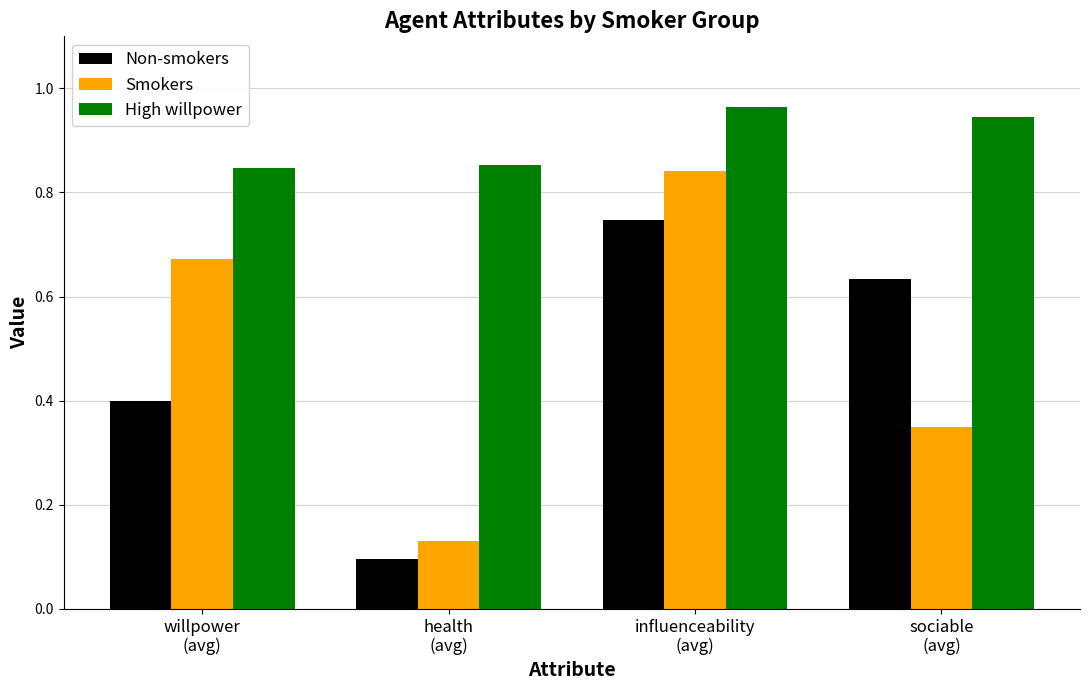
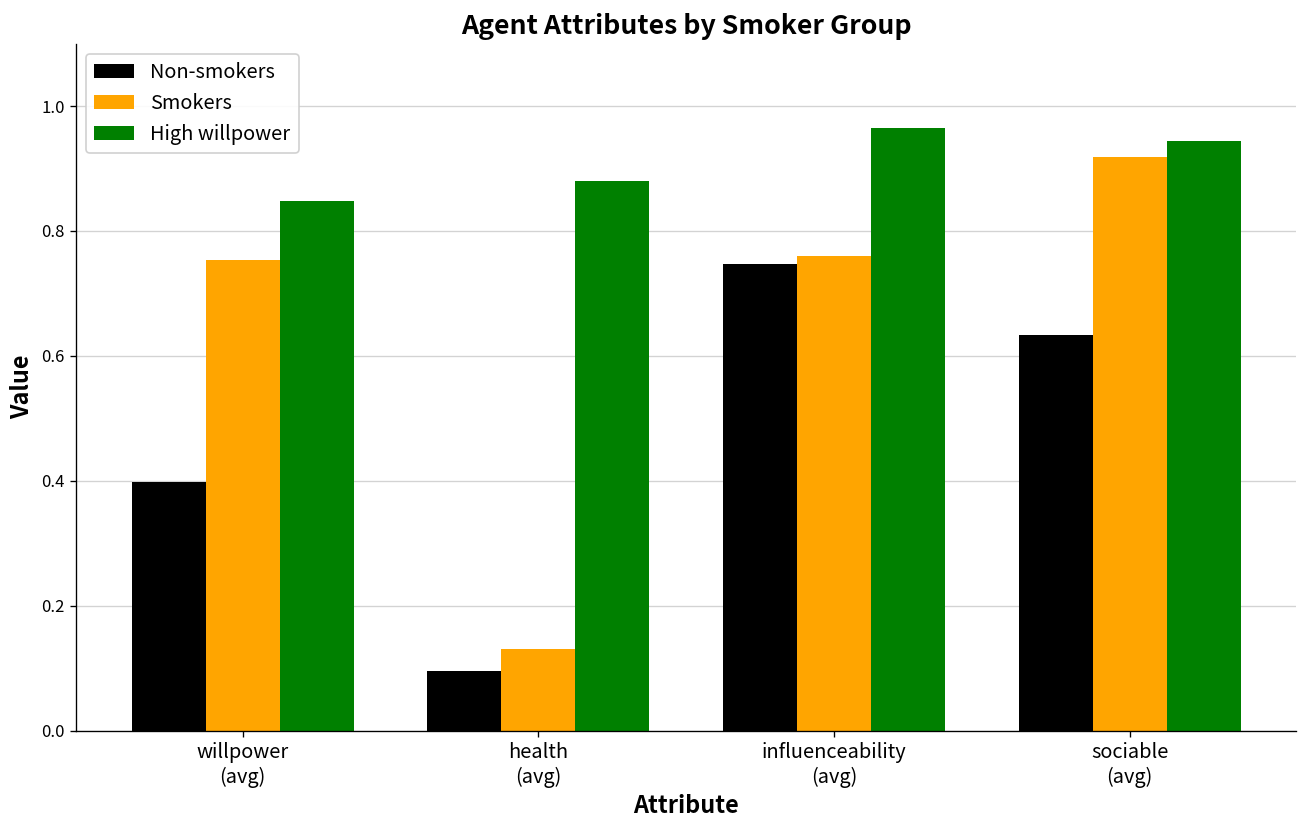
  {
    "Non-smokers": {
      "willpower (avg)": 0.40,
      "health (avg)": 0.10,
      "influenceability (avg)": 0.75,
      "sociable (avg)": 0.63
    },
    "Smokers": {
-     "willpower (avg)": 0.67,
+     "willpower (avg)": 0.75,
      "health (avg)": 0.13,
-     "influenceability (avg)": 0.84,
-     "sociable (avg)": 0.35
+     "influenceability (avg)": 0.76,
+     "sociable (avg)": 0.92
    },
    "High willpower": {
      "willpower (avg)": 0.85,
-     "health (avg)": 0.85,
+     "health (avg)": 0.88,
      "influenceability (avg)": 0.96,
      "sociable (avg)": 0.94
    }
  }
